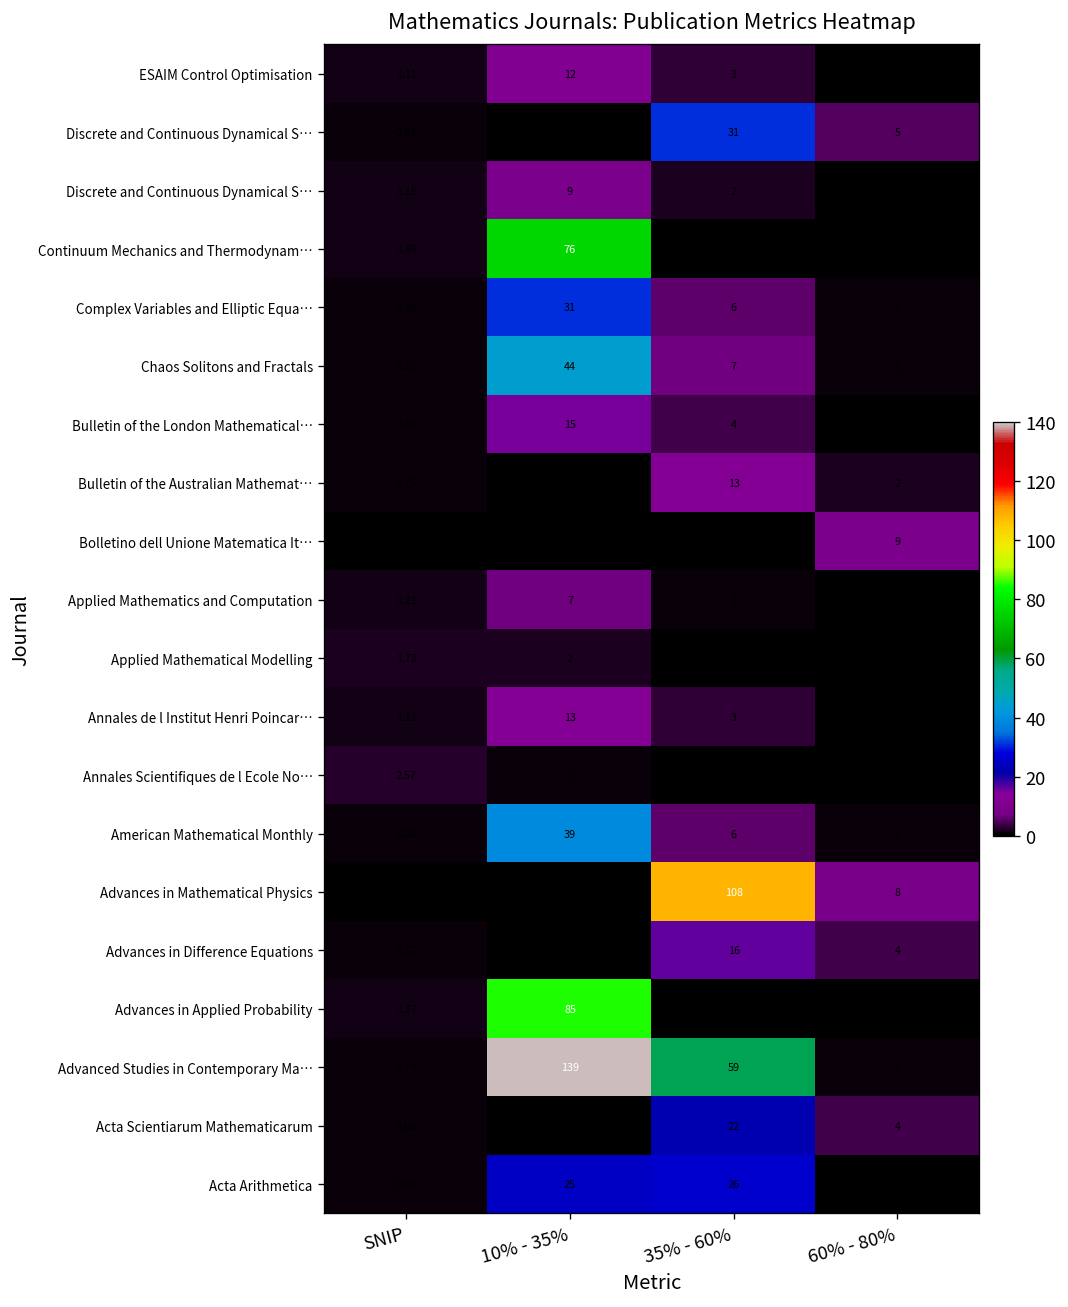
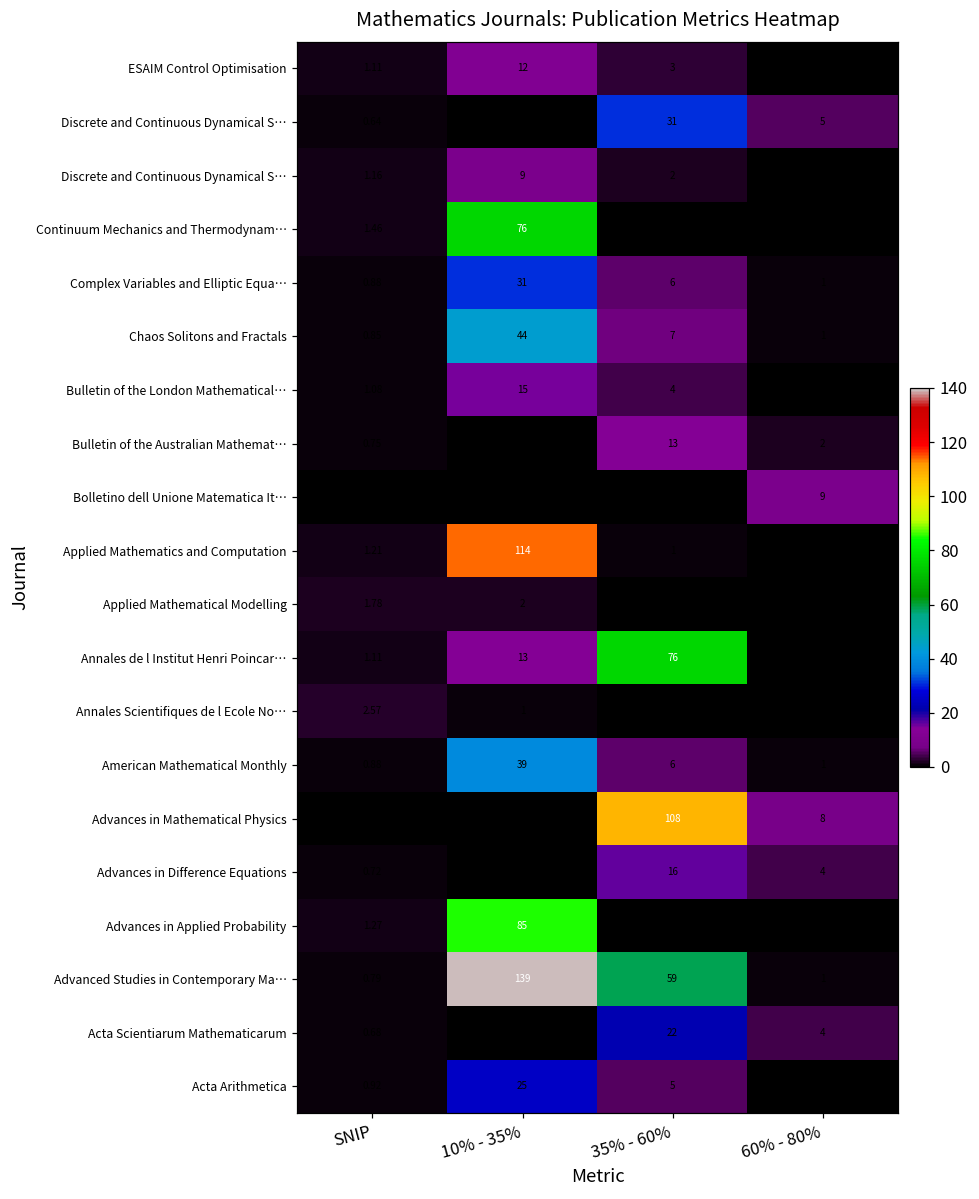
  {
    "ESAIM Control Optimisation": {
      "10% - 35%": 12,
      "35% - 60%": 3
    },
    "Continuum Mechanics and Thermodynam…": {
      "10% - 35%": 76
    },
    "Complex Variables and Elliptic Equa…": {
      "10% - 35%": 31,
      "35% - 60%": 6
    },
    "Chaos Solitons and Fractals": {
      "10% - 35%": 44,
      "35% - 60%": 7
    },
    "Bulletin of the London Mathematical…": {
      "10% - 35%": 15,
      "35% - 60%": 4
    },
    "Bulletin of the Australian Mathemat…": {
      "35% - 60%": 13
    },
    "Bolletino dell Unione Matematica It…": {
      "60% - 80%": 9
    },
    "Applied Mathematics and Computation": {
-     "10% - 35%": 7
+     "10% - 35%": 114
    },
    "Annales de l Institut Henri Poincar…": {
      "10% - 35%": 13,
-     "35% - 60%": 3
+     "35% - 60%": 76
    },
    "American Mathematical Monthly": {
      "10% - 35%": 39,
      "35% - 60%": 6
    },
    "Advances in Mathematical Physics": {
      "35% - 60%": 108,
      "60% - 80%": 8
    },
    "Advances in Difference Equations": {
      "35% - 60%": 16,
      "60% - 80%": 4
    },
    "Advances in Applied Probability": {
      "10% - 35%": 85
    },
    "Advanced Studies in Contemporary Ma…": {
      "10% - 35%": 139,
      "35% - 60%": 59
    },
    "Acta Scientiarum Mathematicarum": {
      "35% - 60%": 22,
      "60% - 80%": 4
    },
    "Acta Arithmetica": {
      "10% - 35%": 25,
-     "35% - 60%": 26
+     "35% - 60%": 5
    }
  }
